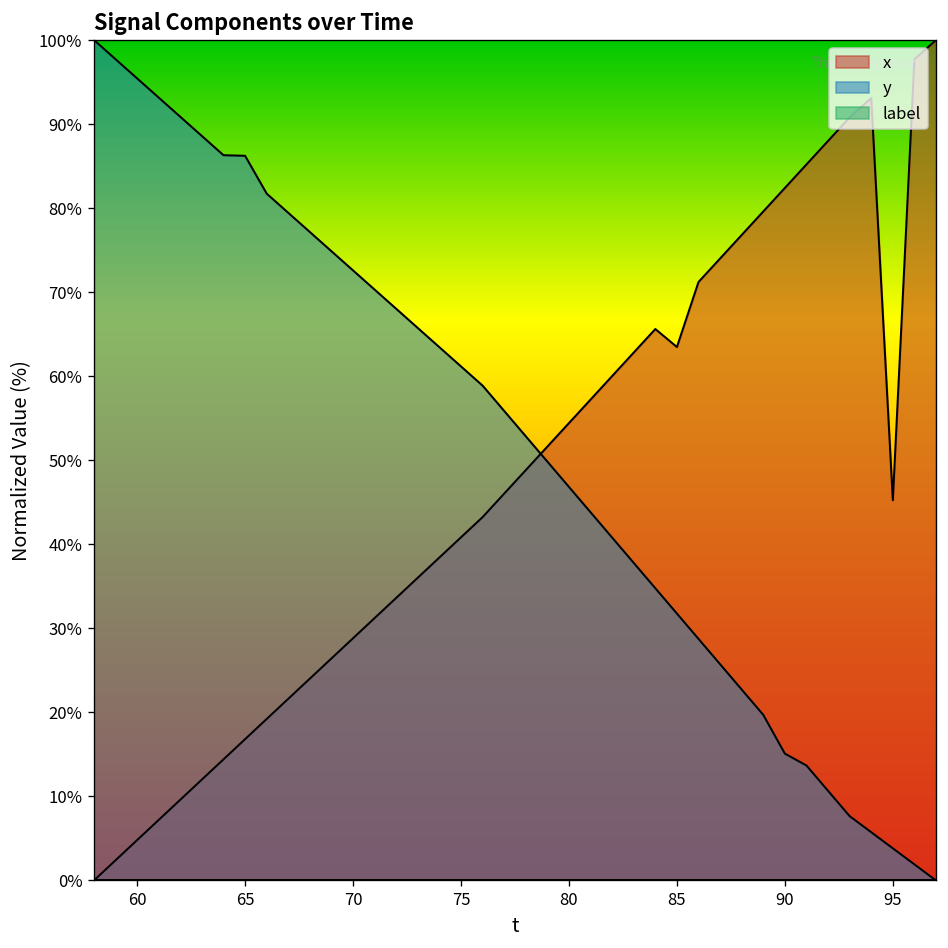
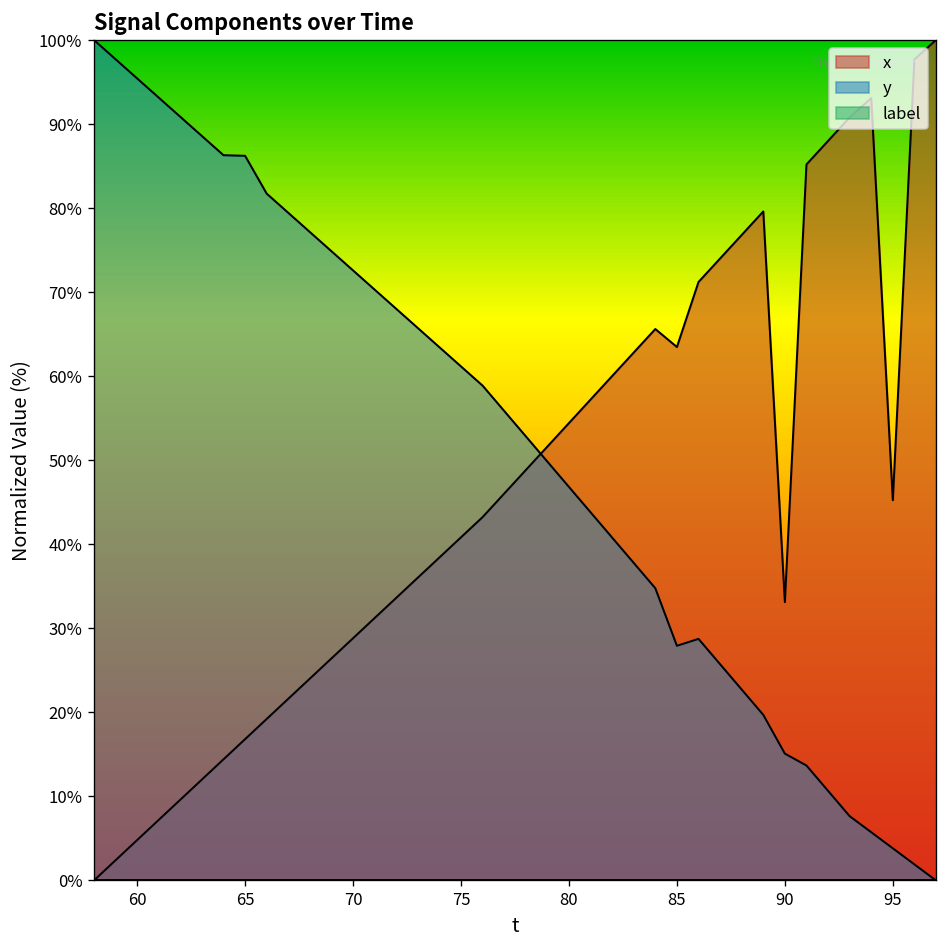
  {
    "x": {
      "60": "5%",
      "65": "17%",
      "70": "29%",
      "75": "41%",
      "80": "54%",
      "85": "63%",
-     "90": "82%",
+     "90": "33%",
      "95": "45%"
    },
    "y": {
      "60": "95%",
      "65": "86%",
      "70": "73%",
      "75": "61%",
      "80": "47%",
-     "85": "32%",
+     "85": "28%",
      "90": "15%",
      "95": "4%"
    },
    "label": {
      "60": "0%",
      "65": "0%",
      "70": "0%",
      "75": "0%",
      "80": "0%",
      "85": "0%",
      "90": "0%",
      "95": "0%"
    }
  }
